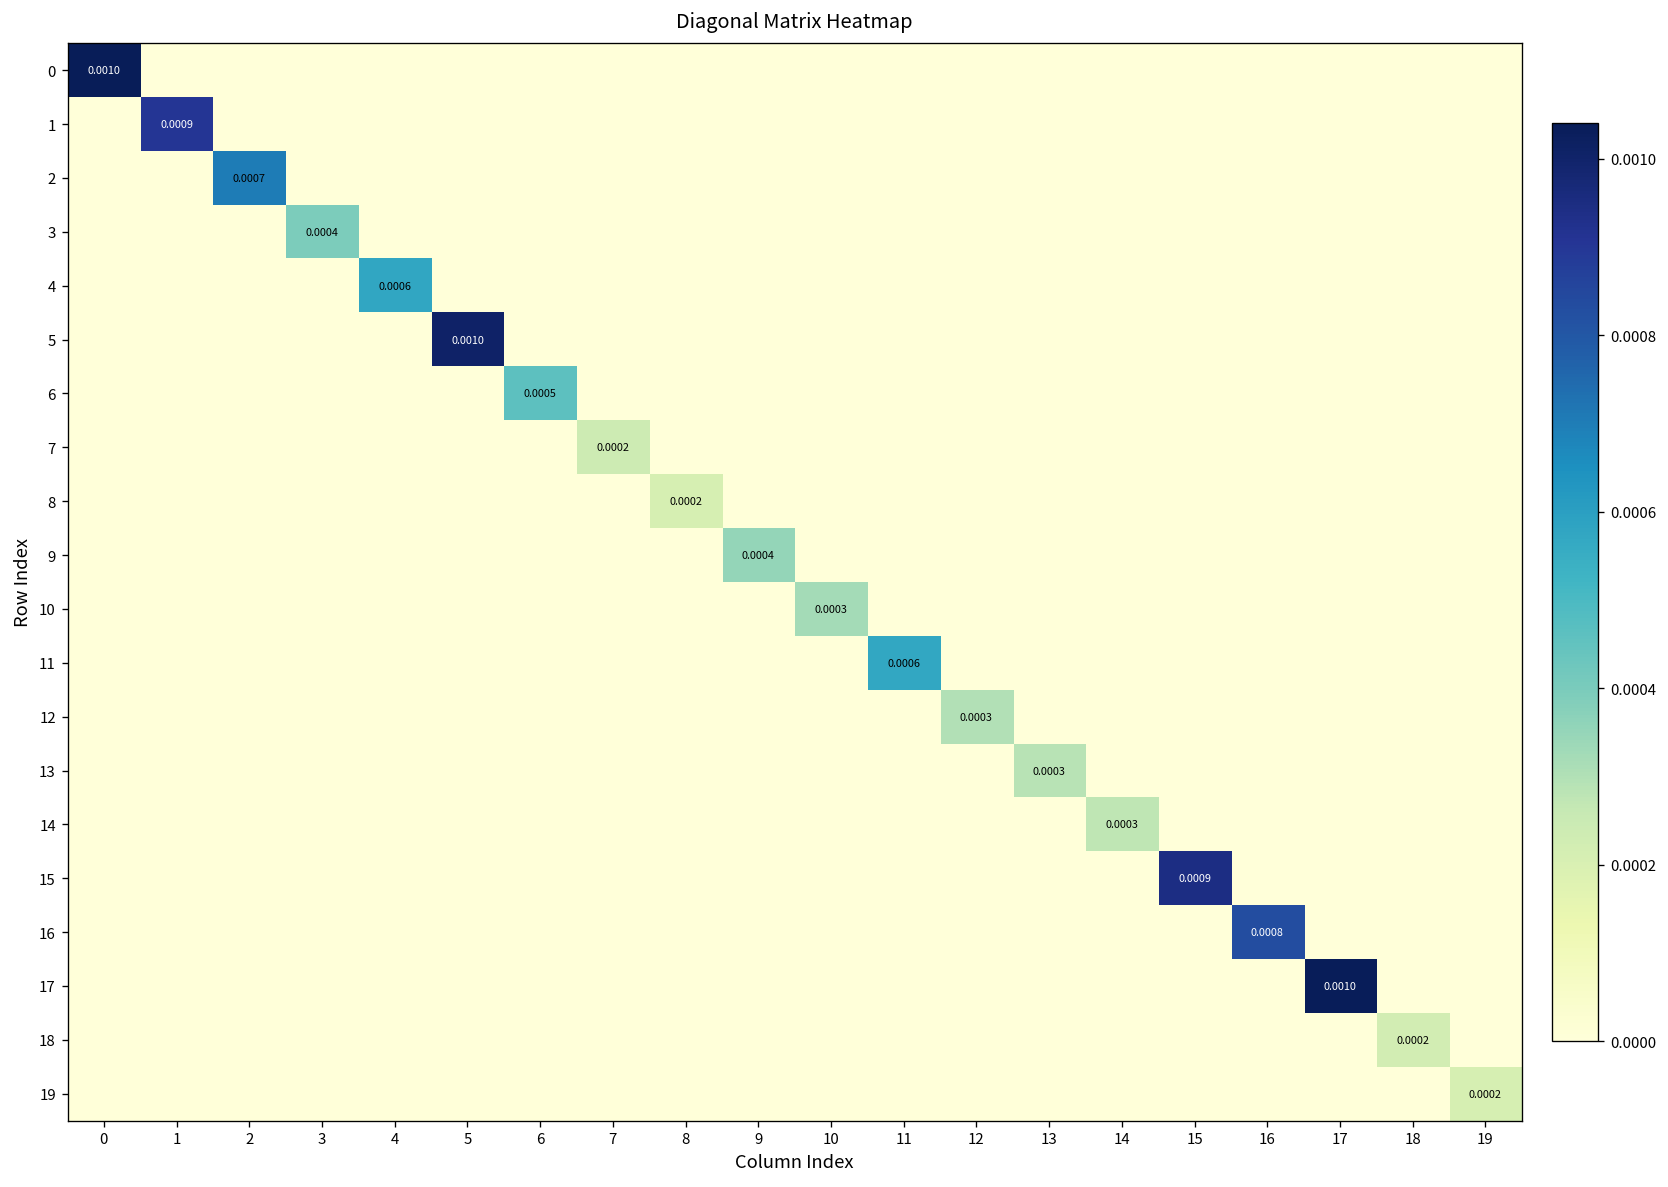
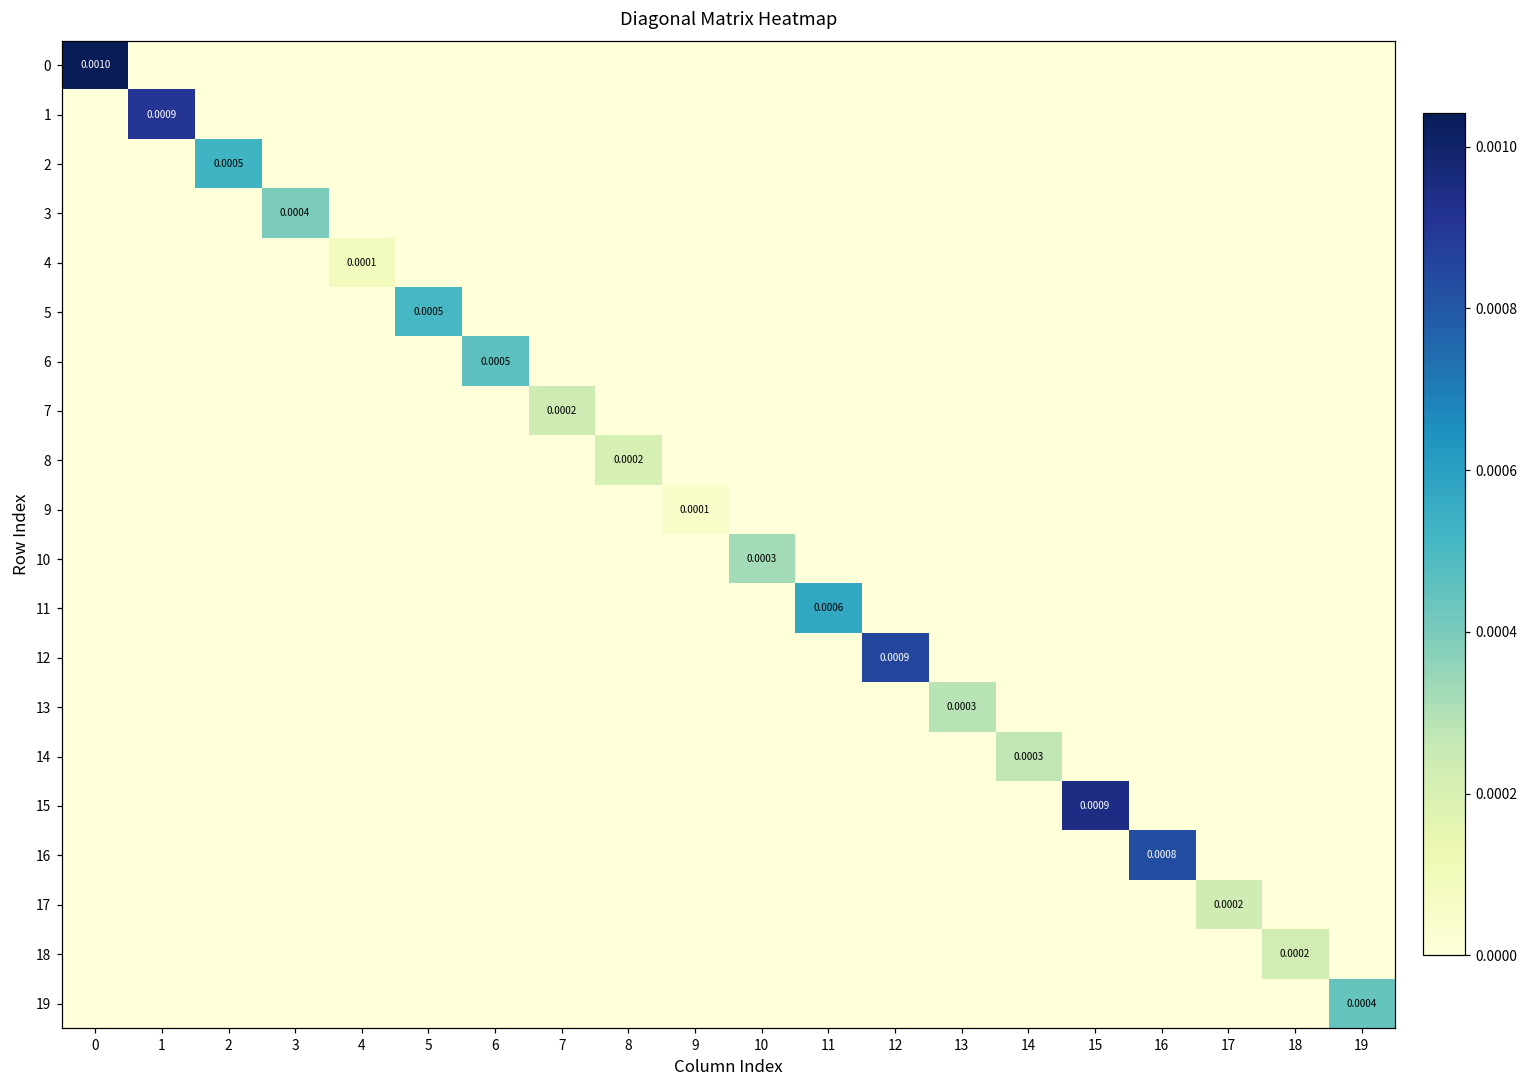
  {
    "0": {
      "0": 0.0010
    },
    "1": {
      "1": 0.0009
    },
    "2": {
-     "2": 0.0007
+     "2": 0.0005
    },
    "3": {
      "3": 0.0004
    },
    "4": {
-     "4": 0.0006
+     "4": 0.0001
    },
    "5": {
-     "5": 0.0010
+     "5": 0.0005
    },
    "6": {
      "6": 0.0005
    },
    "7": {
      "7": 0.0002
    },
    "8": {
      "8": 0.0002
    },
    "9": {
-     "9": 0.0004
+     "9": 0.0001
    },
    "10": {
      "10": 0.0003
    },
    "11": {
      "11": 0.0006
    },
    "12": {
-     "12": 0.0003
+     "12": 0.0009
    },
    "13": {
      "13": 0.0003
    },
    "14": {
      "14": 0.0003
    },
    "15": {
      "15": 0.0009
    },
    "16": {
      "16": 0.0008
    },
    "17": {
-     "17": 0.0010
+     "17": 0.0002
    },
    "18": {
      "18": 0.0002
    },
    "19": {
-     "19": 0.0002
+     "19": 0.0004
    }
  }
